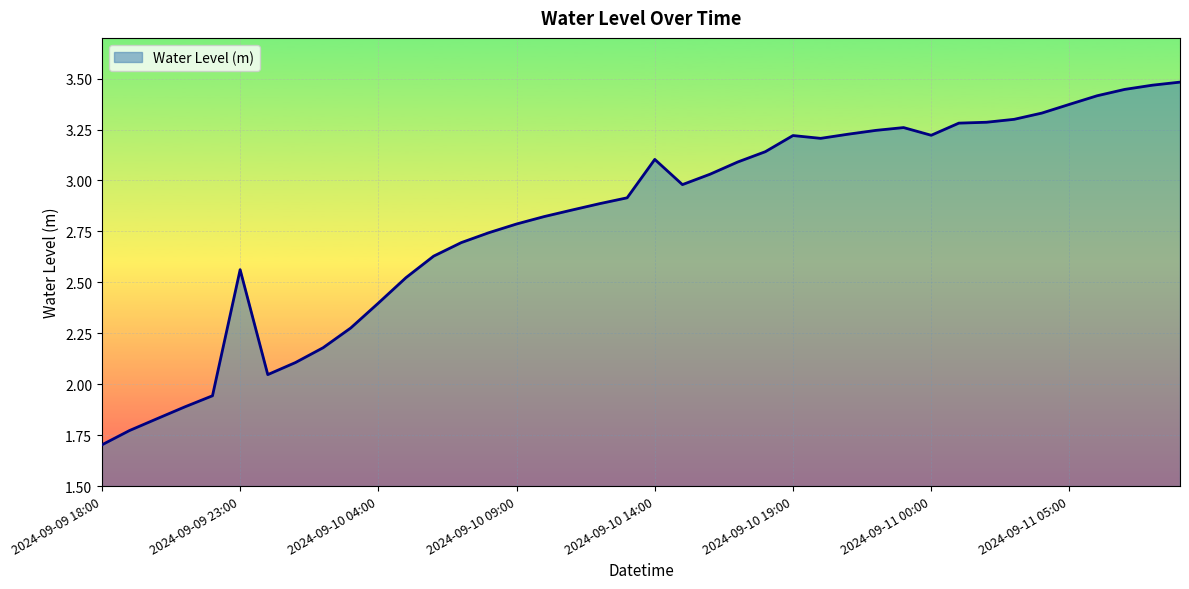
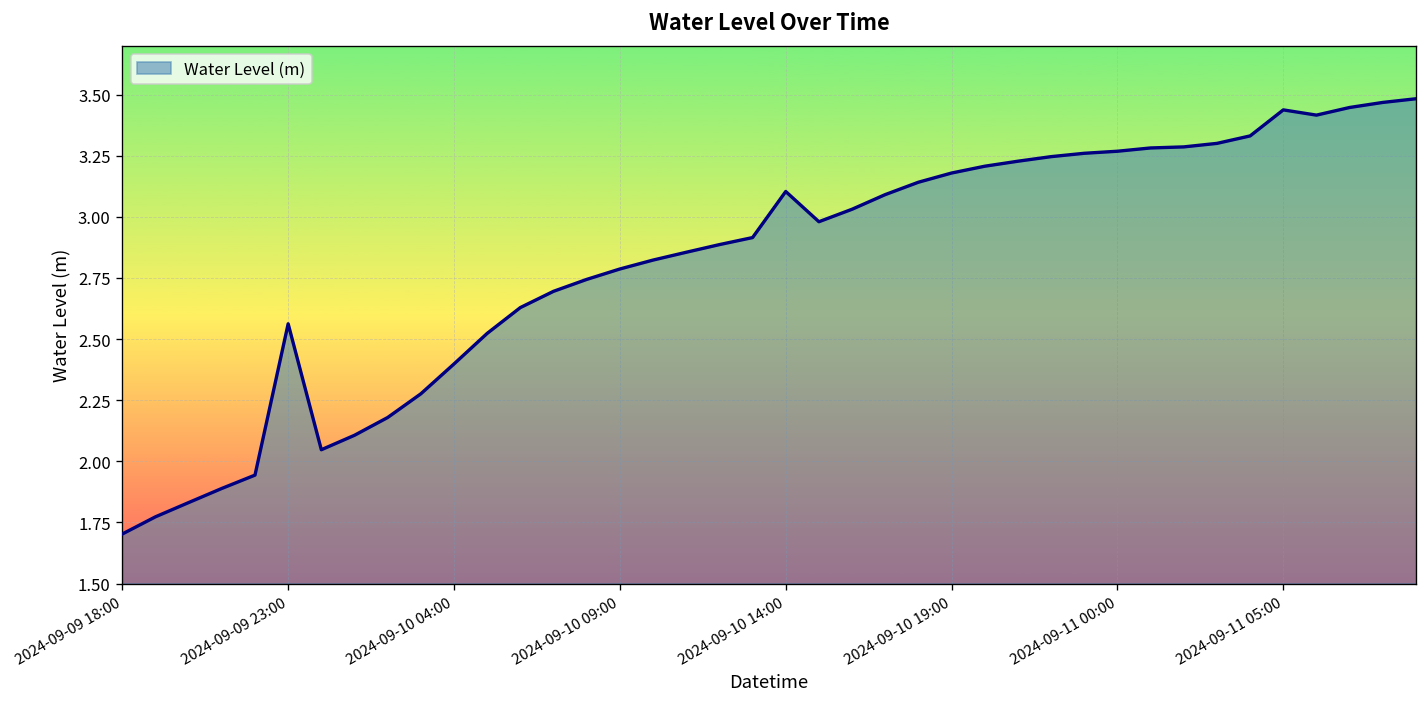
  {
    "2024-09-09 18:00": 1.70,
    "2024-09-09 23:00": 2.56,
    "2024-09-10 04:00": 2.40,
    "2024-09-10 09:00": 2.79,
    "2024-09-10 14:00": 3.10,
-   "2024-09-10 19:00": 3.22,
-   "2024-09-11 00:00": 3.22,
-   "2024-09-11 05:00": 3.37
+   "2024-09-10 19:00": 3.18,
+   "2024-09-11 00:00": 3.27,
+   "2024-09-11 05:00": 3.44
  }
